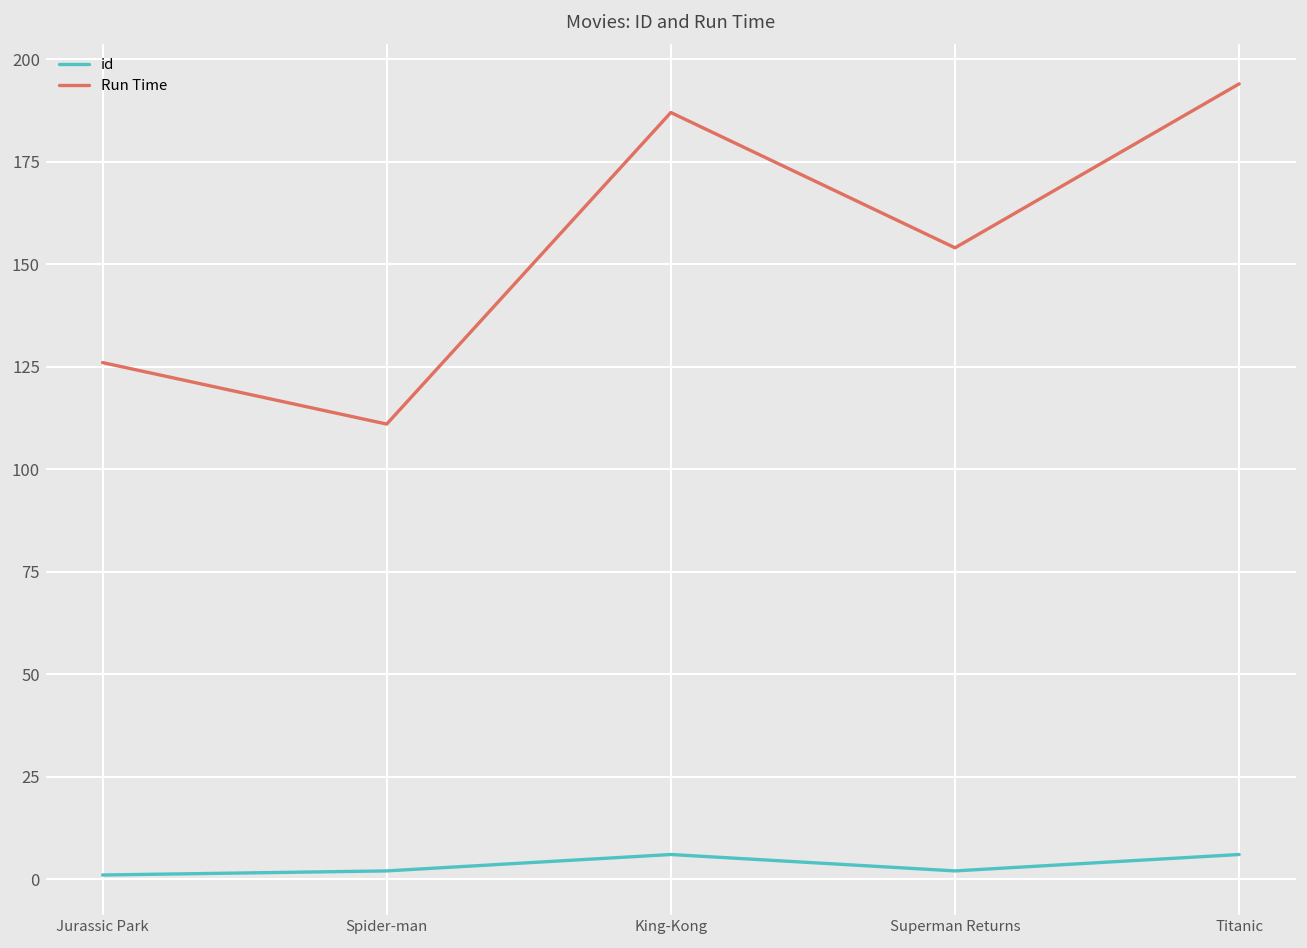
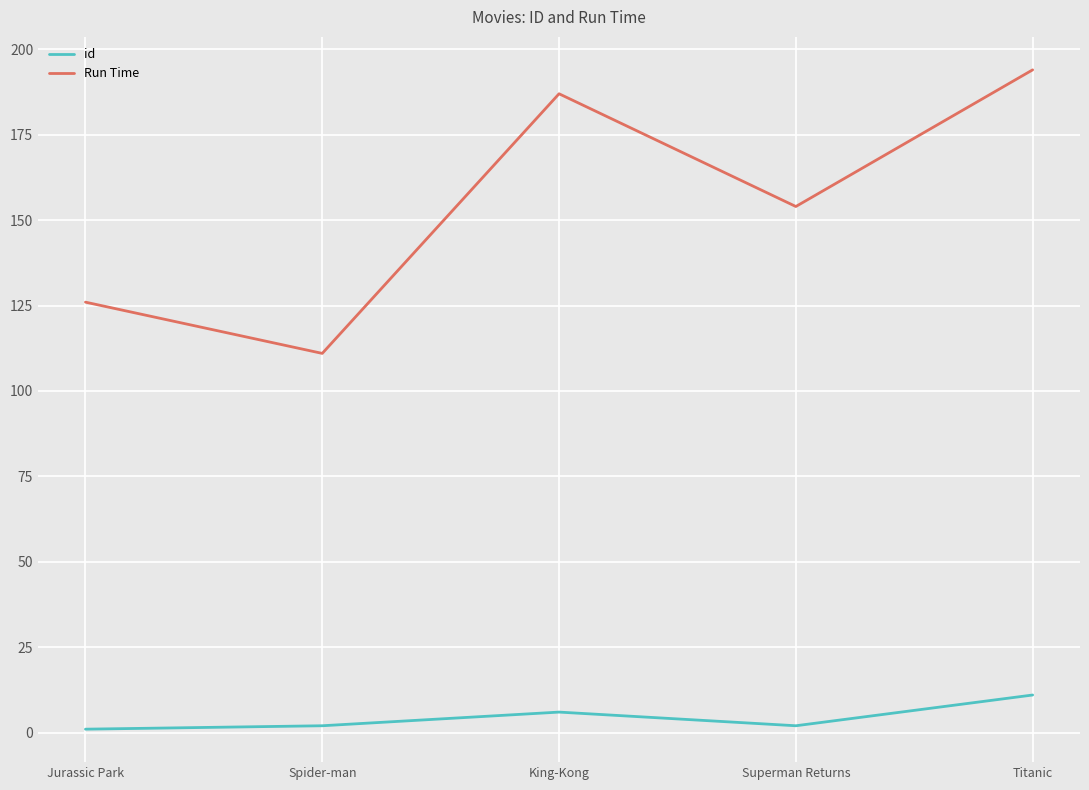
  {
    "id": {
      "Jurassic Park": 1,
      "Spider-man": 2,
      "King-Kong": 6,
      "Superman Returns": 2,
-     "Titanic": 6
+     "Titanic": 11
    },
    "Run Time": {
      "Jurassic Park": 126,
      "Spider-man": 111,
      "King-Kong": 187,
      "Superman Returns": 154,
      "Titanic": 194
    }
  }
